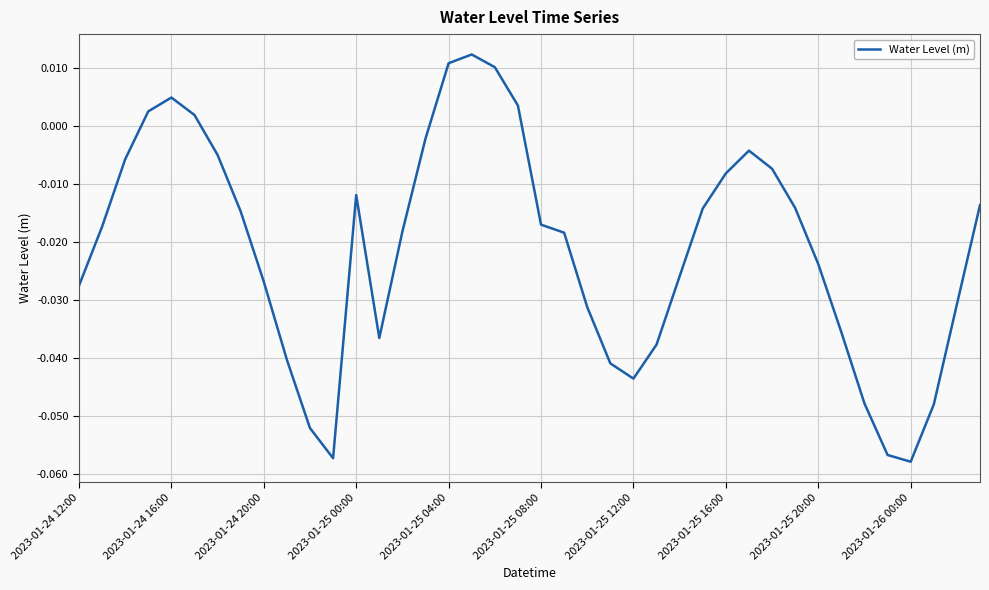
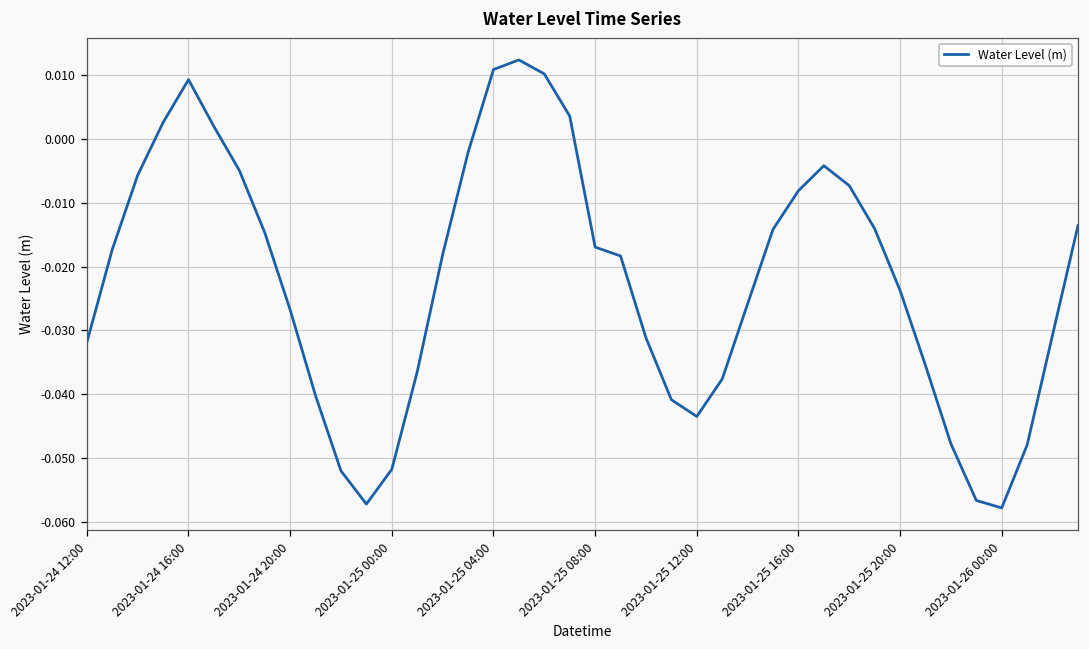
  {
-   "2023-01-24 12:00": -0.027,
-   "2023-01-24 16:00": 0.005,
+   "2023-01-24 12:00": -0.032,
+   "2023-01-24 16:00": 0.009,
    "2023-01-24 20:00": -0.027,
-   "2023-01-25 00:00": -0.012,
+   "2023-01-25 00:00": -0.052,
    "2023-01-25 04:00": 0.011,
    "2023-01-25 08:00": -0.017,
    "2023-01-25 12:00": -0.043,
    "2023-01-25 16:00": -0.008,
    "2023-01-25 20:00": -0.024,
    "2023-01-26 00:00": -0.058
  }
